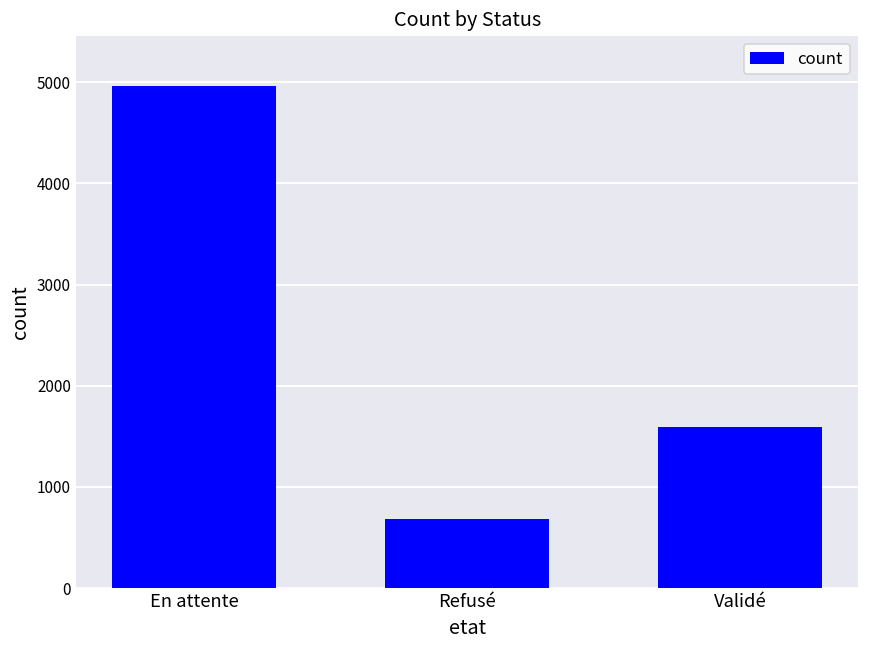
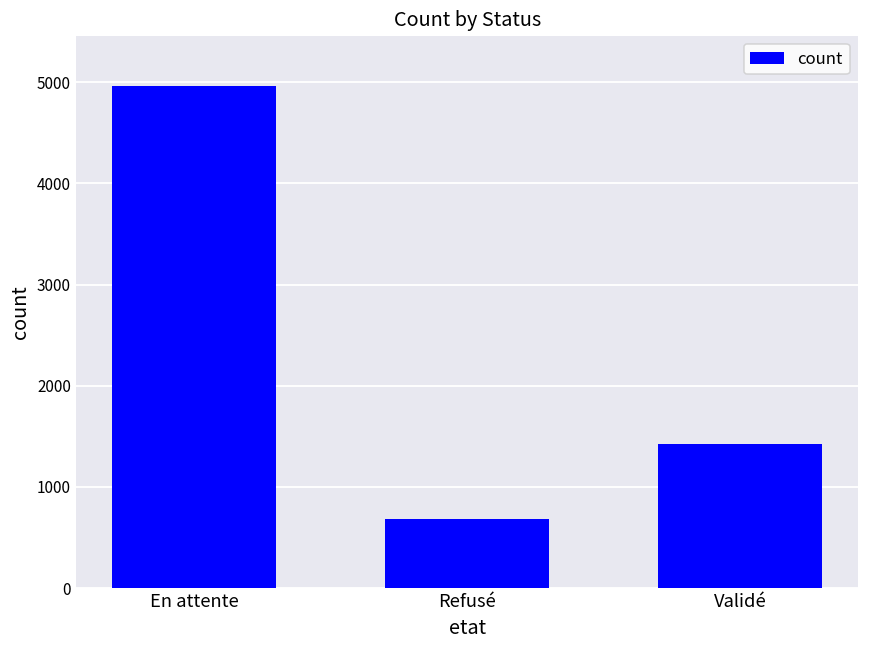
  {
    "En attente": 5000,
    "Refusé": 700,
-   "Validé": 1600
+   "Validé": 1400
  }
